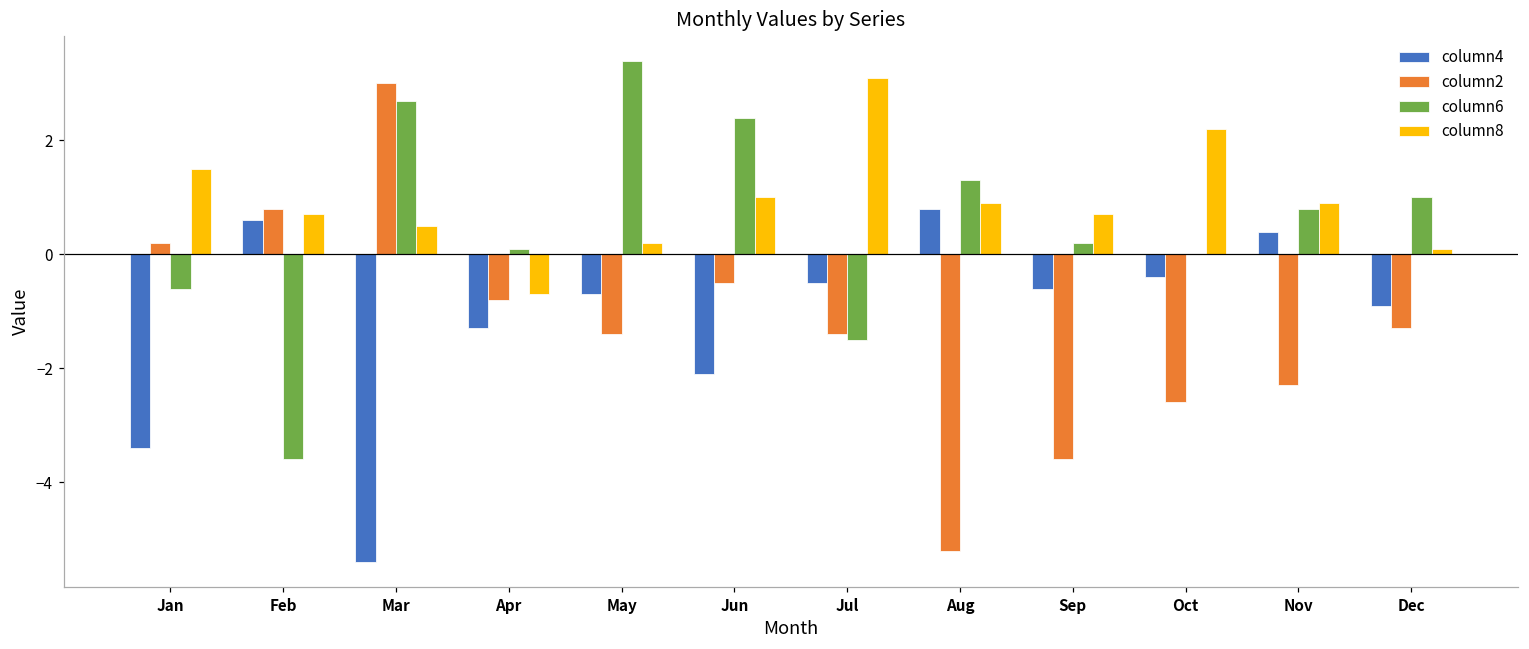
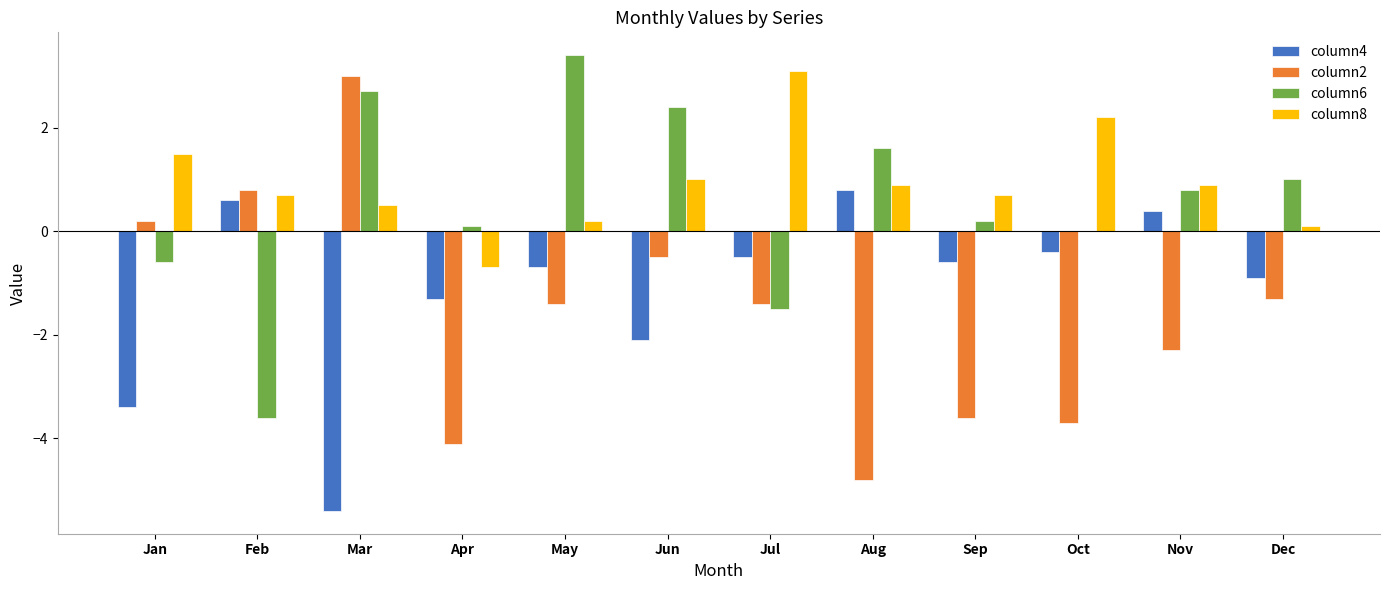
  {
    "column4": {
      "Jan": -3.4,
      "Feb": 0.6,
      "Mar": -5.4,
      "Apr": -1.3,
      "May": -0.7,
      "Jun": -2.1,
      "Jul": -0.5,
      "Aug": 0.8,
      "Sep": -0.6,
      "Oct": -0.4,
      "Nov": 0.4,
      "Dec": -0.9
    },
    "column2": {
      "Jan": 0.2,
      "Feb": 0.8,
      "Mar": 3.0,
-     "Apr": -0.8,
+     "Apr": -4.1,
      "May": -1.4,
      "Jun": -0.5,
      "Jul": -1.4,
-     "Aug": -5.2,
+     "Aug": -4.8,
      "Sep": -3.6,
-     "Oct": -2.6,
+     "Oct": -3.7,
      "Nov": -2.3,
      "Dec": -1.3
    },
    "column6": {
      "Jan": -0.6,
      "Feb": -3.6,
      "Mar": 2.7,
      "Apr": 0.1,
      "May": 3.4,
      "Jun": 2.4,
      "Jul": -1.5,
-     "Aug": 1.3,
+     "Aug": 1.6,
      "Sep": 0.2,
      "Oct": 0.0,
      "Nov": 0.8,
      "Dec": 1.0
    },
    "column8": {
      "Jan": 1.5,
      "Feb": 0.7,
      "Mar": 0.5,
      "Apr": -0.7,
      "May": 0.2,
      "Jun": 1.0,
      "Jul": 3.1,
      "Aug": 0.9,
      "Sep": 0.7,
      "Oct": 2.2,
      "Nov": 0.9,
      "Dec": 0.1
    }
  }
